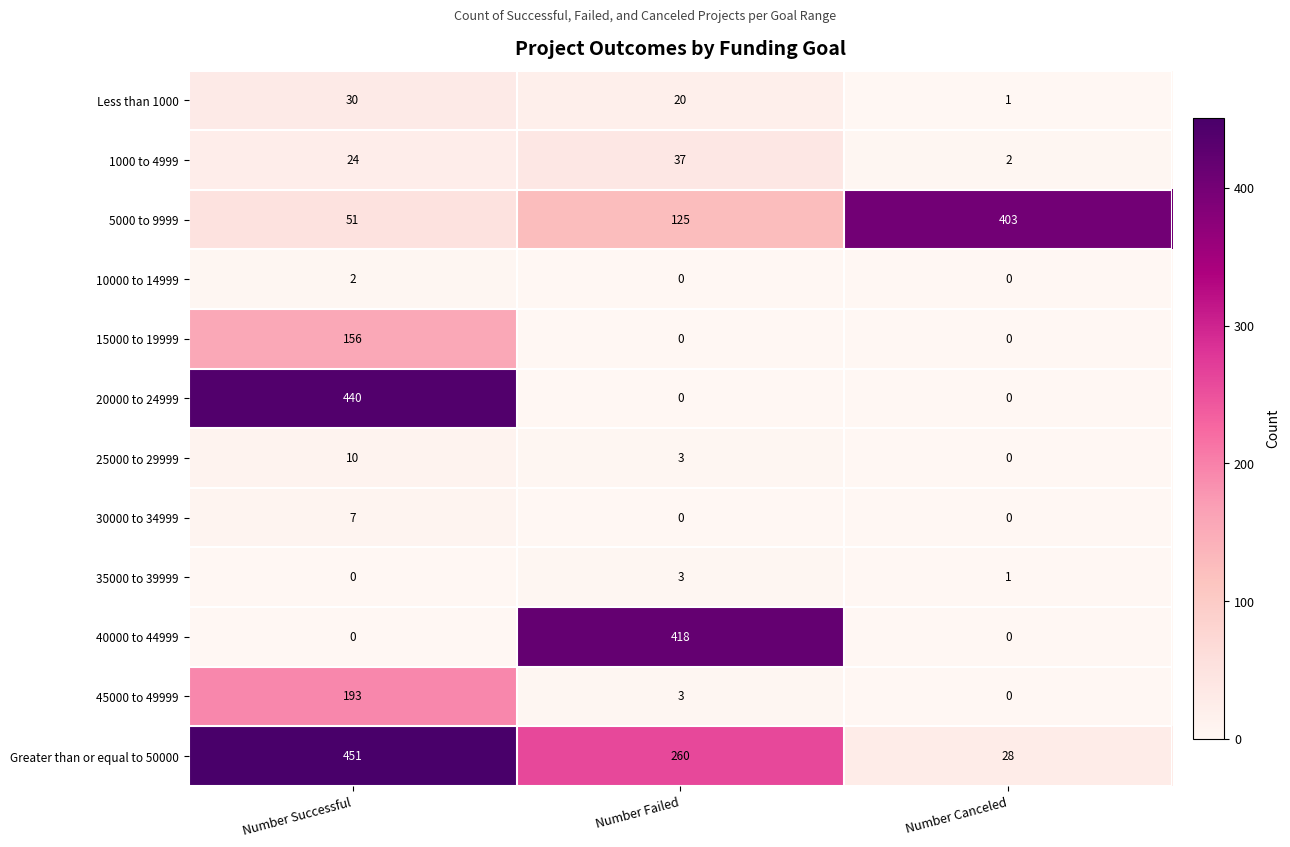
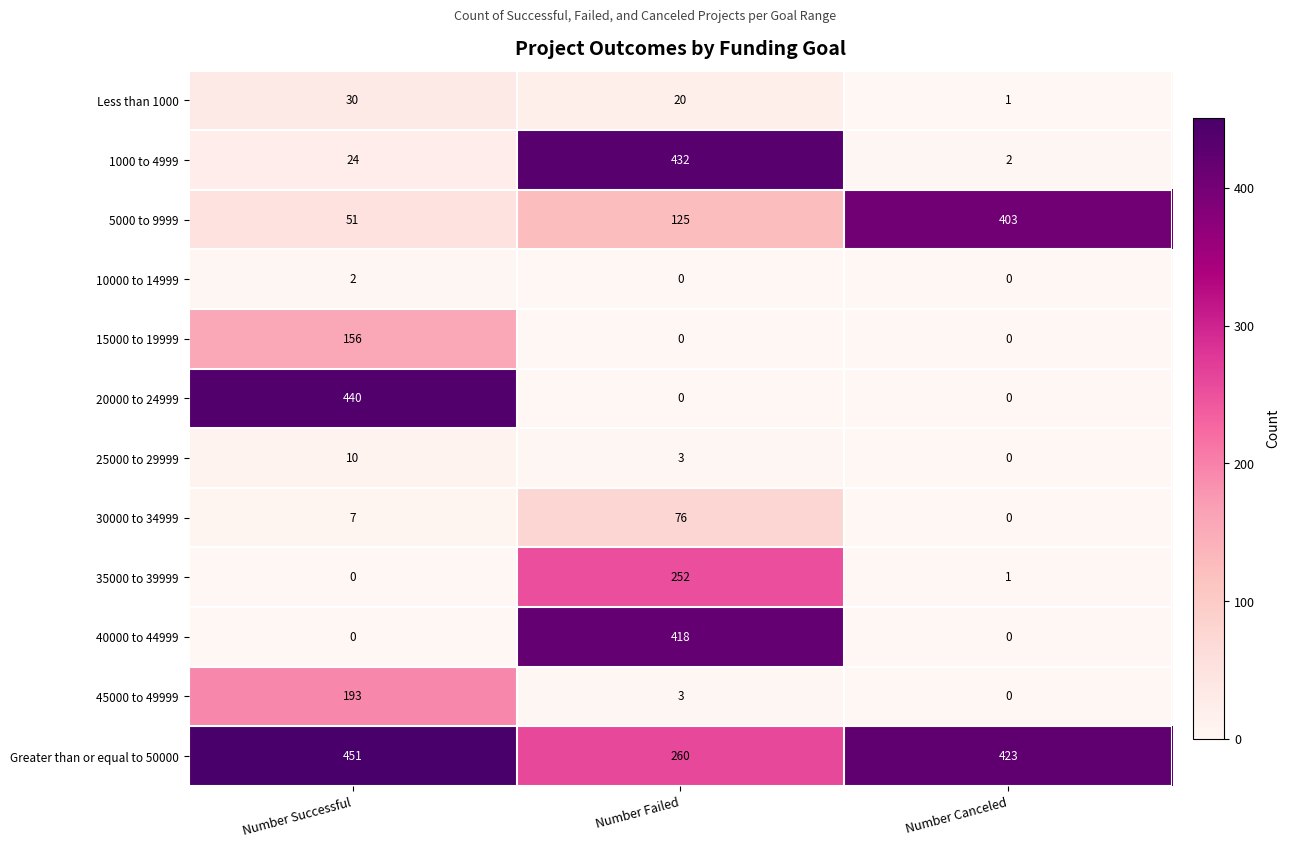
  {
    "Less than 1000": {
      "Number Successful": 30,
      "Number Failed": 20,
      "Number Canceled": 1
    },
    "1000 to 4999": {
      "Number Successful": 24,
-     "Number Failed": 37,
+     "Number Failed": 432,
      "Number Canceled": 2
    },
    "5000 to 9999": {
      "Number Successful": 51,
      "Number Failed": 125,
      "Number Canceled": 403
    },
    "10000 to 14999": {
      "Number Successful": 2,
      "Number Failed": 0,
      "Number Canceled": 0
    },
    "15000 to 19999": {
      "Number Successful": 156,
      "Number Failed": 0,
      "Number Canceled": 0
    },
    "20000 to 24999": {
      "Number Successful": 440,
      "Number Failed": 0,
      "Number Canceled": 0
    },
    "25000 to 29999": {
      "Number Successful": 10,
      "Number Failed": 3,
      "Number Canceled": 0
    },
    "30000 to 34999": {
      "Number Successful": 7,
-     "Number Failed": 0,
+     "Number Failed": 76,
      "Number Canceled": 0
    },
    "35000 to 39999": {
      "Number Successful": 0,
-     "Number Failed": 3,
+     "Number Failed": 252,
      "Number Canceled": 1
    },
    "40000 to 44999": {
      "Number Successful": 0,
      "Number Failed": 418,
      "Number Canceled": 0
    },
    "45000 to 49999": {
      "Number Successful": 193,
      "Number Failed": 3,
      "Number Canceled": 0
    },
    "Greater than or equal to 50000": {
      "Number Successful": 451,
      "Number Failed": 260,
-     "Number Canceled": 28
+     "Number Canceled": 423
    }
  }
